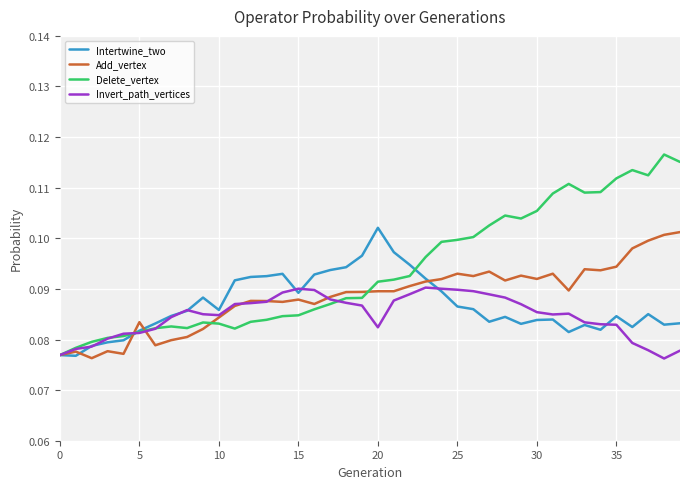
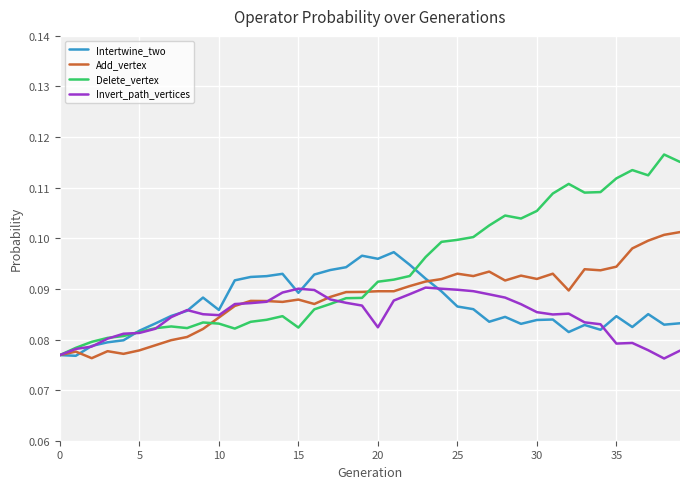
  {
    "Intertwine_two": {
      "10": 0.086,
      "15": 0.089,
-     "20": 0.102,
+     "20": 0.096,
      "25": 0.087,
      "30": 0.084,
      "35": 0.085
    },
    "Add_vertex": {
-     "5": 0.083,
+     "5": 0.078,
      "15": 0.088,
      "20": 0.090,
      "25": 0.093,
      "30": 0.092,
      "35": 0.094
    },
    "Delete_vertex": {
      "10": 0.083,
-     "15": 0.085,
+     "15": 0.082,
      "20": 0.091,
      "25": 0.100,
      "30": 0.105,
      "35": 0.112
    },
    "Invert_path_vertices": {
      "15": 0.090,
      "20": 0.082,
      "25": 0.090,
      "30": 0.085,
-     "35": 0.083
+     "35": 0.079
    }
  }
